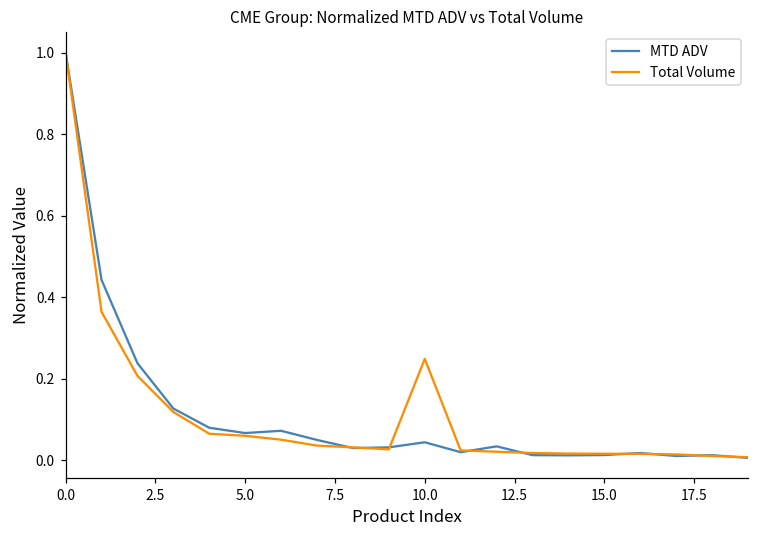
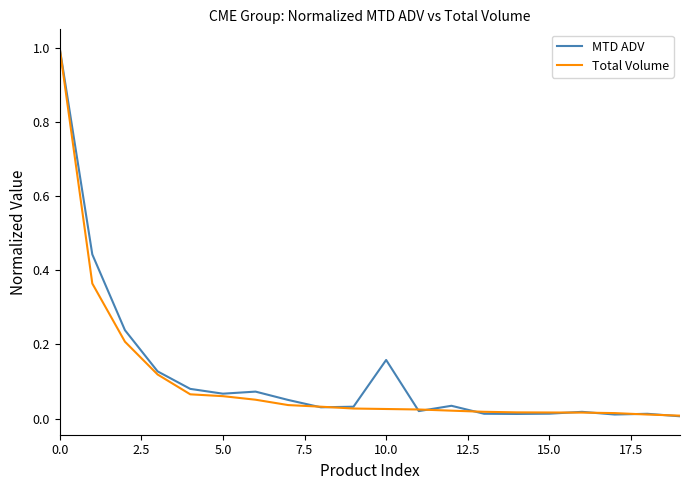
  {
    "MTD ADV": {
-     "10.0": 0.04
+     "10.0": 0.16
    },
    "Total Volume": {
-     "10.0": 0.25
+     "10.0": 0.03
    }
  }
